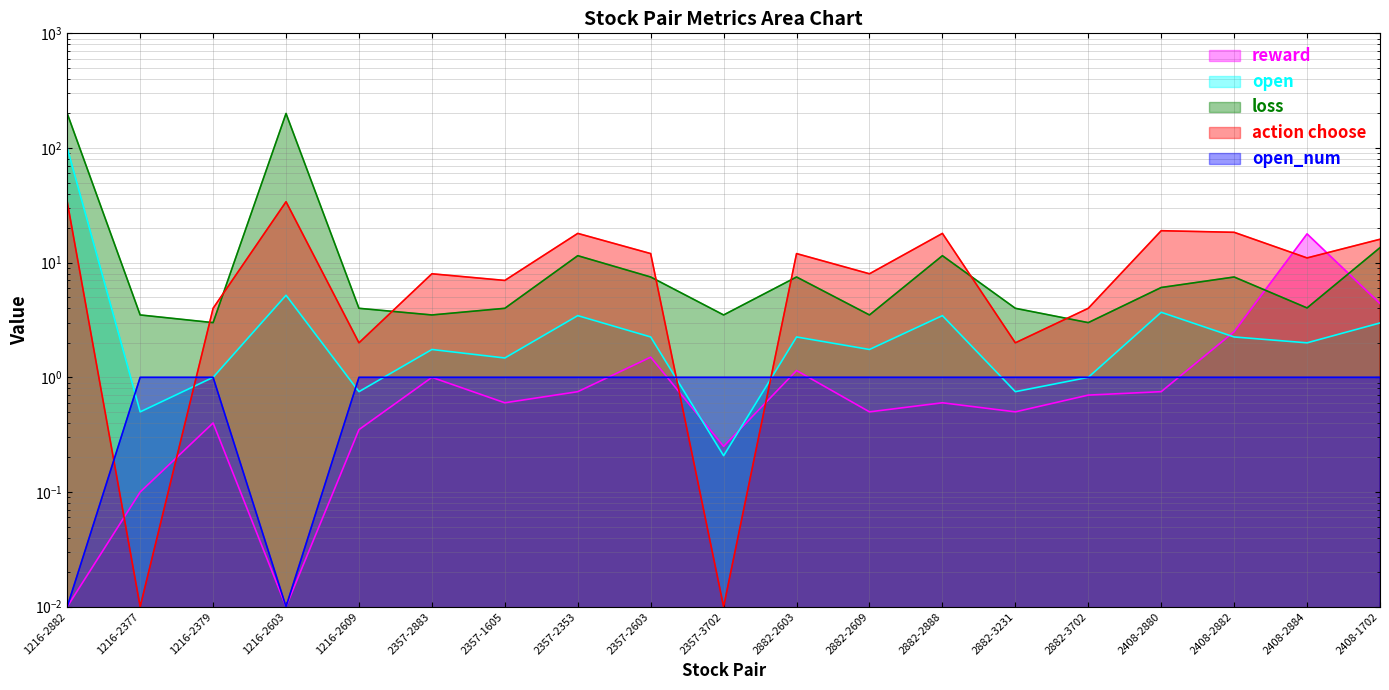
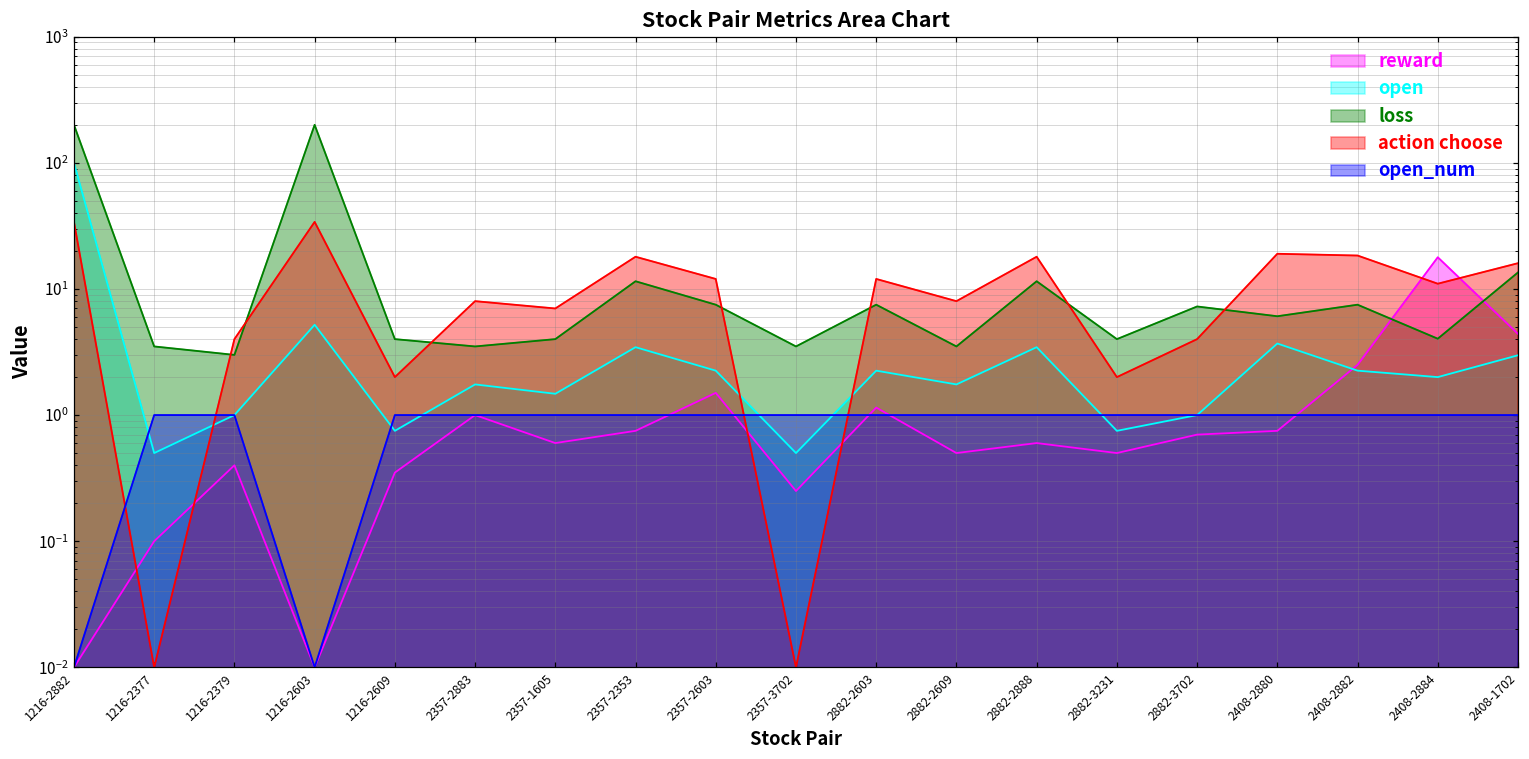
  {
    "reward": {
      "1216-2377": 0.10,
      "1216-2379": 0.40,
      "1216-2609": 0.35,
      "2357-1605": 0.6,
      "2357-2353": 0.8,
      "2357-2603": 1.5,
      "2357-3702": 0.25,
      "2882-2603": 1.1,
      "2882-2609": 0.5,
      "2882-2888": 0.6,
      "2882-3231": 0.5,
      "2882-3702": 0.7,
      "2408-2880": 0.8,
      "2408-2882": 2.5,
      "2408-2884": 18,
      "2408-1702": 4.4
    },
    "open": {
      "1216-2882": 100,
      "1216-2377": 0.5,
      "1216-2603": 5,
      "1216-2609": 0.7,
      "2357-2883": 1.7,
      "2357-1605": 1.5,
      "2357-2353": 3.5,
      "2357-2603": 2.2,
-     "2357-3702": 0.21,
+     "2357-3702": 0.5,
      "2882-2603": 2.2,
      "2882-2609": 1.7,
      "2882-2888": 3.5,
      "2882-3231": 0.7,
      "2408-2880": 3.7,
      "2408-2882": 2.2,
      "2408-2884": 2.0,
      "2408-1702": 3.0
    },
    "loss": {
      "1216-2882": 200,
      "1216-2377": 3.5,
      "1216-2379": 3.0,
      "1216-2603": 200,
      "1216-2609": 4.0,
      "2357-2883": 3.5,
      "2357-1605": 4.0,
      "2357-2353": 12,
      "2357-2603": 8,
      "2357-3702": 3.5,
      "2882-2603": 8,
      "2882-2609": 3.5,
      "2882-2888": 12,
      "2882-3231": 4.0,
-     "2882-3702": 3.0,
+     "2882-3702": 7,
      "2408-2880": 6,
      "2408-2882": 8,
      "2408-2884": 4.0,
      "2408-1702": 14
    },
    "action choose": {
      "1216-2882": 34,
      "1216-2377": 0.01,
      "1216-2379": 4.0,
      "1216-2603": 34,
      "1216-2609": 2.0,
      "2357-2883": 8,
      "2357-1605": 7,
      "2357-2353": 18,
      "2357-2603": 12,
      "2357-3702": 0.01,
      "2882-2603": 12,
      "2882-2609": 8,
      "2882-2888": 18,
      "2882-3231": 2.0,
      "2882-3702": 4.0,
      "2408-2880": 19,
      "2408-2882": 18,
      "2408-2884": 11,
      "2408-1702": 16
    },
    "open_num": {
      "1216-2377": 1.0,
      "1216-2609": 1.0,
      "2357-1605": 1.0,
      "2357-2353": 1.0,
      "2357-2603": 1.0,
      "2357-3702": 1.0,
      "2882-2603": 1.0,
      "2882-2609": 1.0,
      "2882-2888": 1.0,
      "2882-3231": 1.0,
      "2408-2880": 1.0,
      "2408-2882": 1.0,
      "2408-2884": 1.0,
      "2408-1702": 1.0
    }
  }
